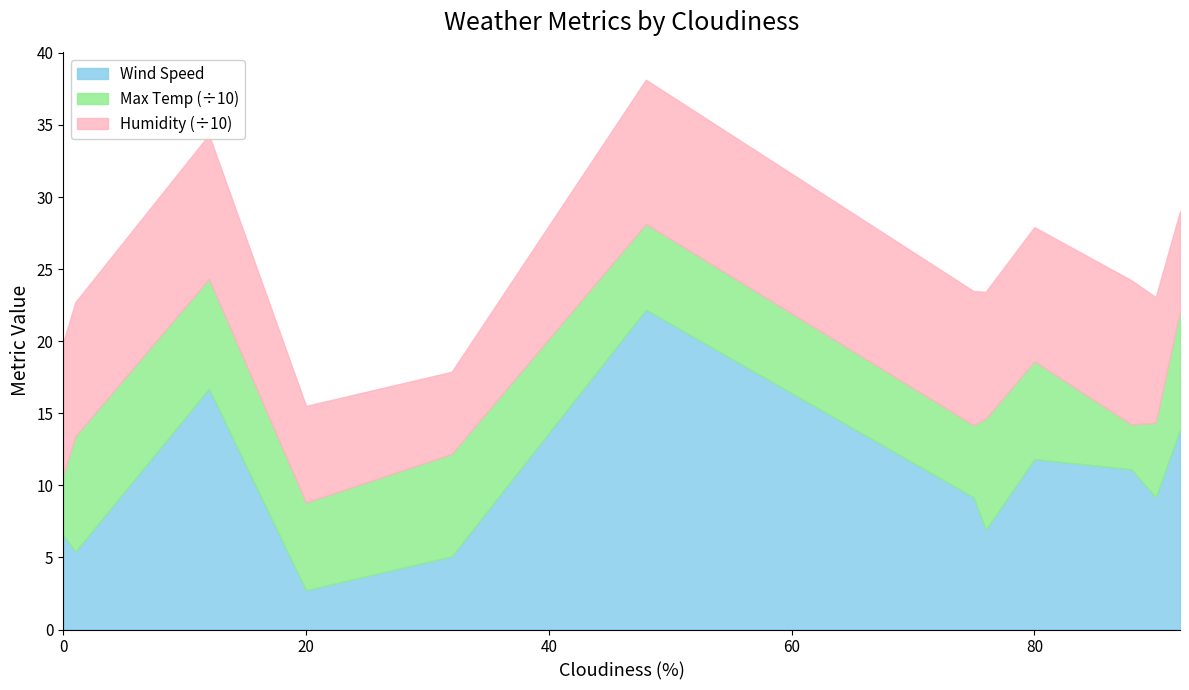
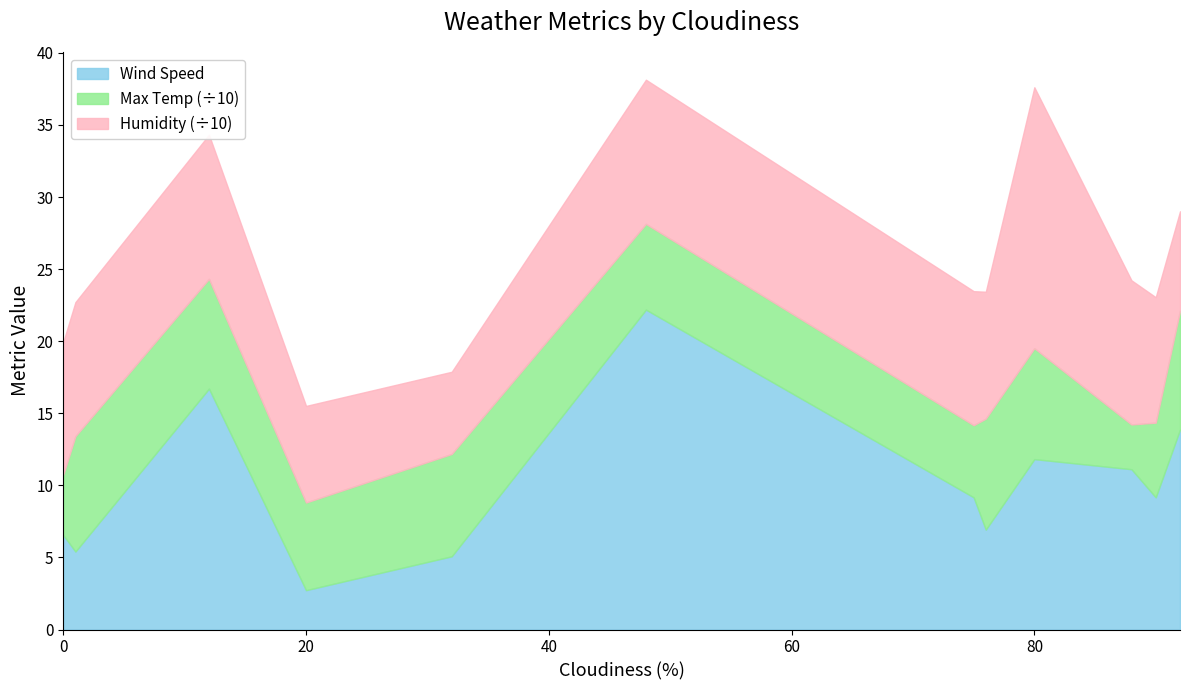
  {
    "Wind Speed": {
      "0": 6.6,
      "20": 2.7,
      "80": 11.8
    },
    "Max Temp (÷10)": {
      "0": 4.2,
      "20": 6.1,
-     "80": 6.8
+     "80": 7.7
    },
    "Humidity (÷10)": {
      "0": 9.2,
      "20": 6.7,
-     "80": 9.3
+     "80": 18.1
    }
  }
